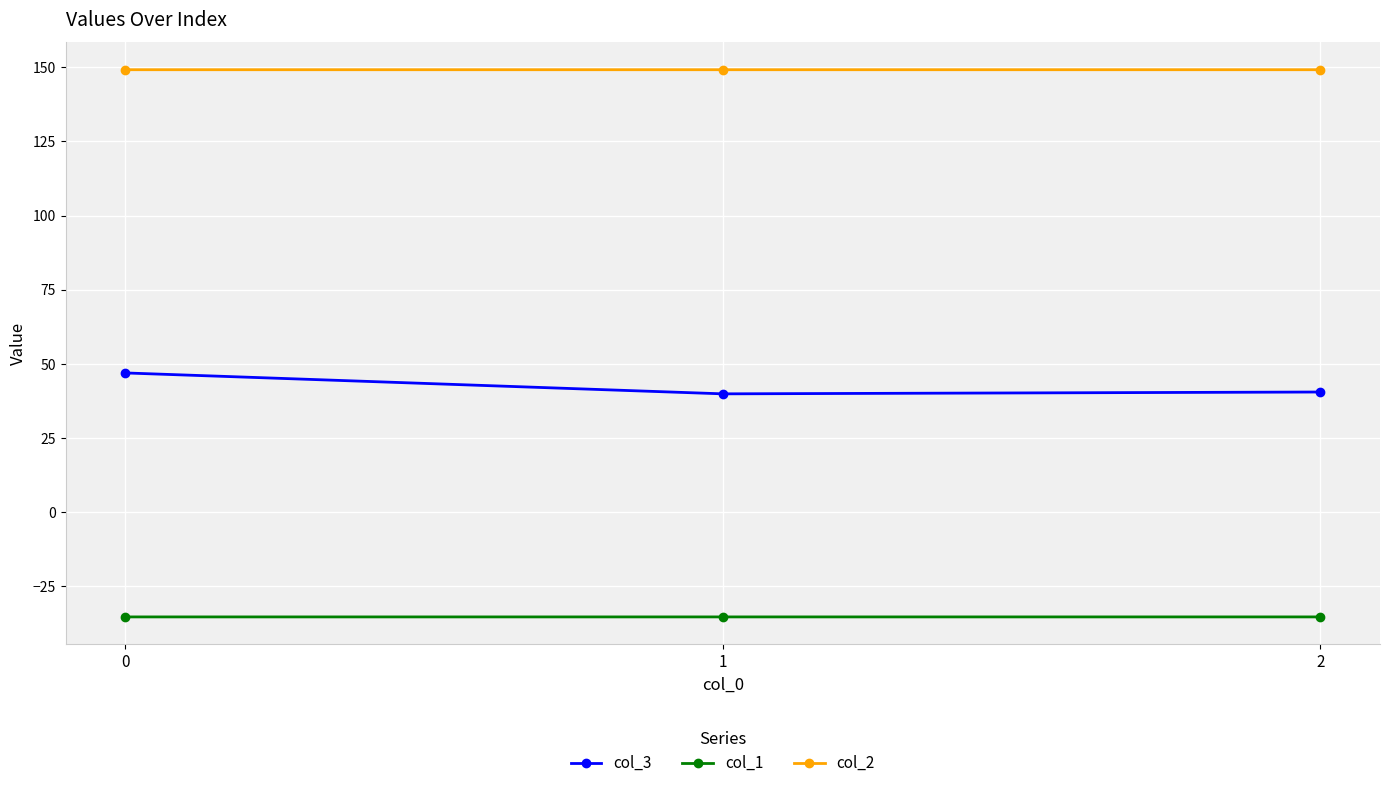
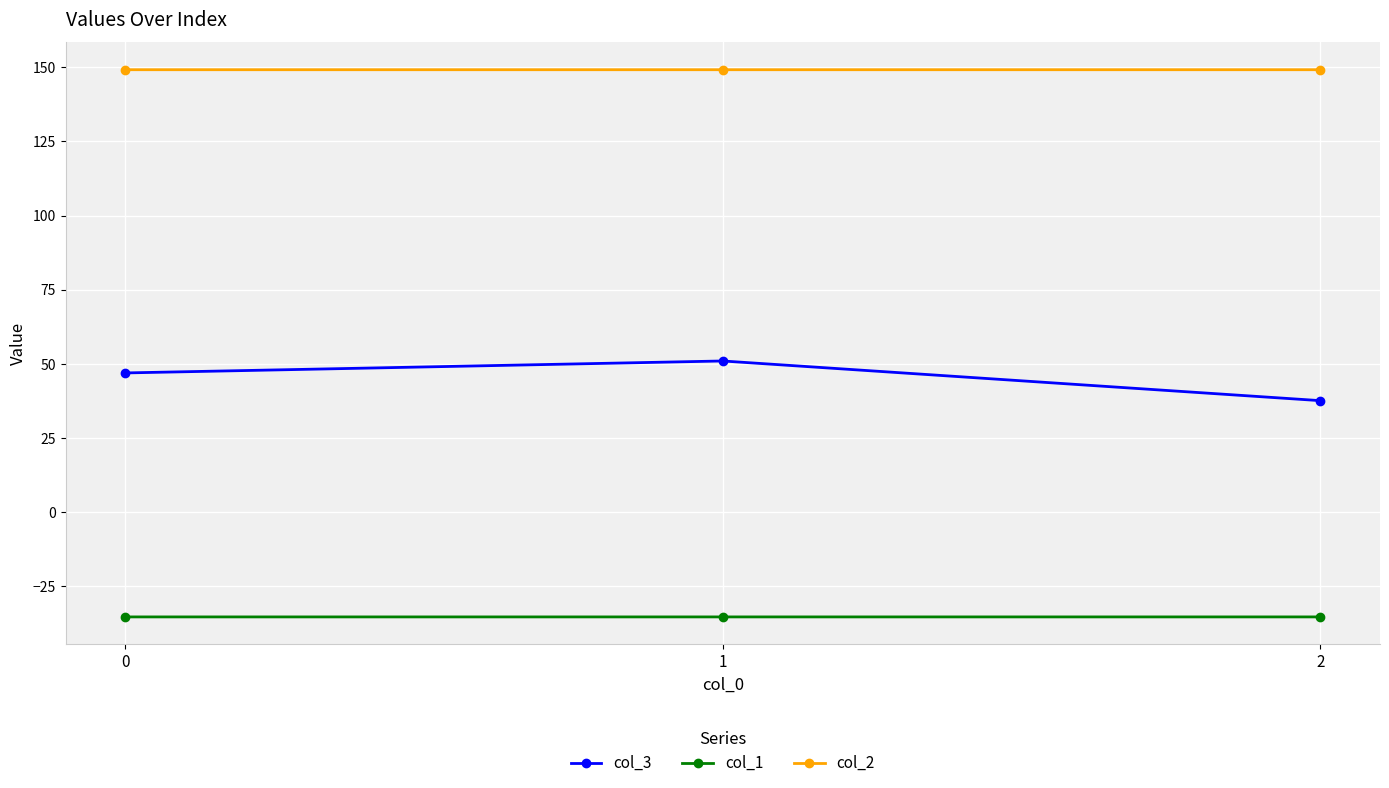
  {
    "col_3": {
      "0": 47,
-     "1": 40,
-     "2": 40
+     "1": 51,
+     "2": 38
    },
    "col_1": {
      "0": -35,
      "1": -35,
      "2": -35
    },
    "col_2": {
      "0": 149,
      "1": 149,
      "2": 149
    }
  }
